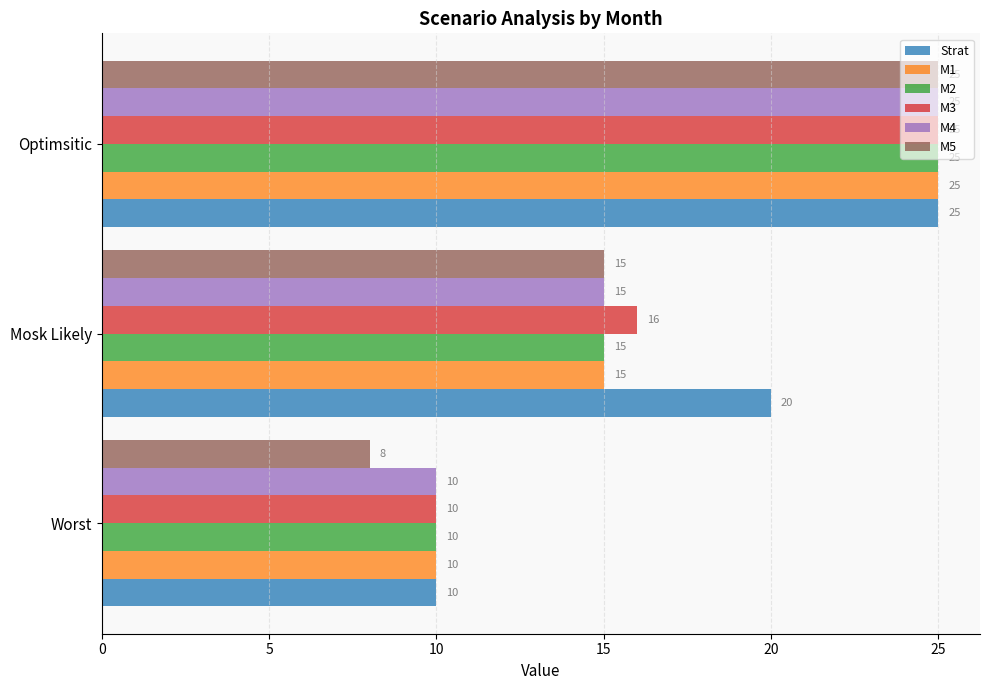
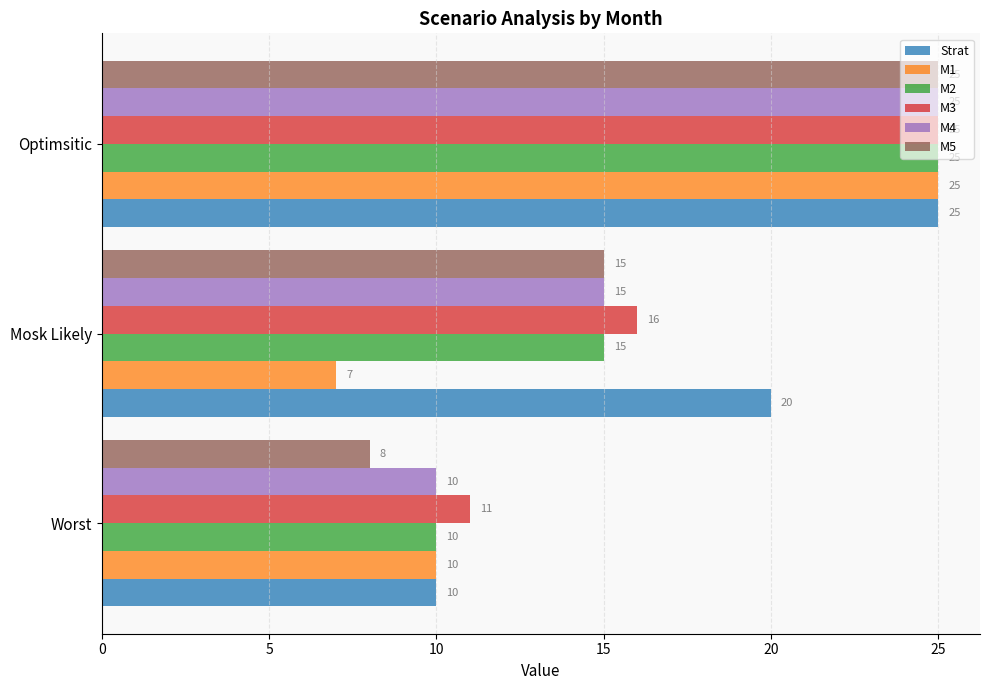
  {
    "Strat": {
      "Optimsitic": 25,
      "Mosk Likely": 20,
      "Worst": 10
    },
    "M1": {
      "Optimsitic": 25,
-     "Mosk Likely": 15,
+     "Mosk Likely": 7,
      "Worst": 10
    },
    "M2": {
      "Mosk Likely": 15,
      "Worst": 10
    },
    "M3": {
      "Mosk Likely": 16,
-     "Worst": 10
+     "Worst": 11
    },
    "M4": {
      "Mosk Likely": 15,
      "Worst": 10
    },
    "M5": {
      "Mosk Likely": 15,
      "Worst": 8
    }
  }
